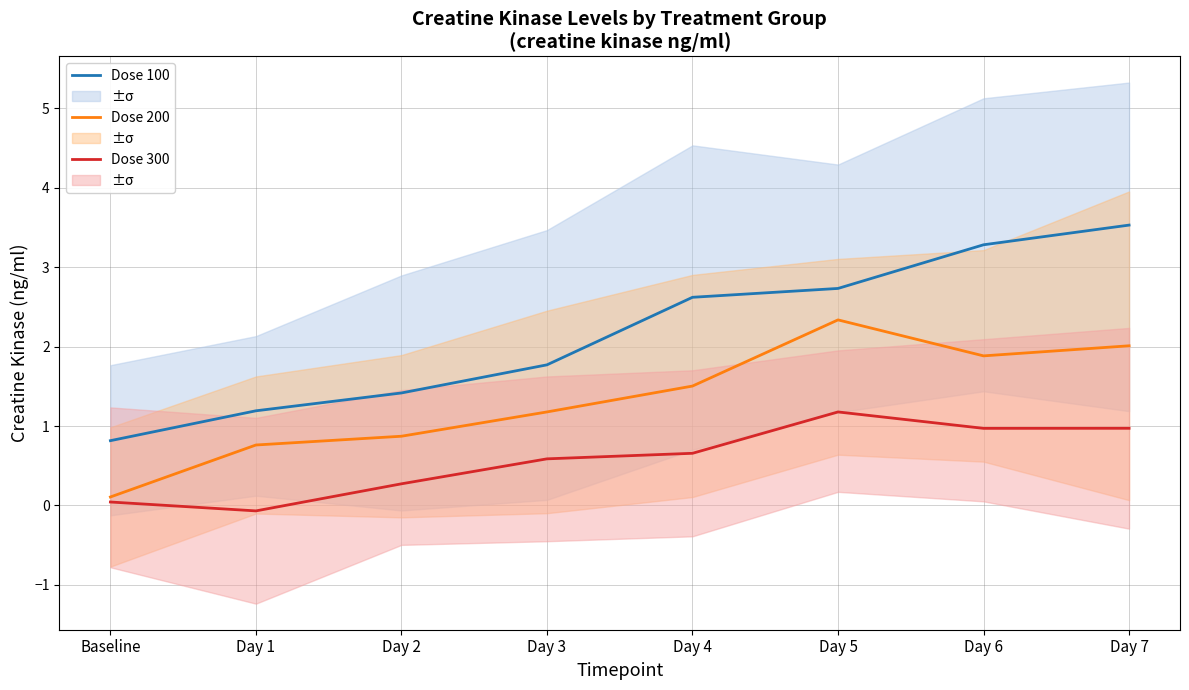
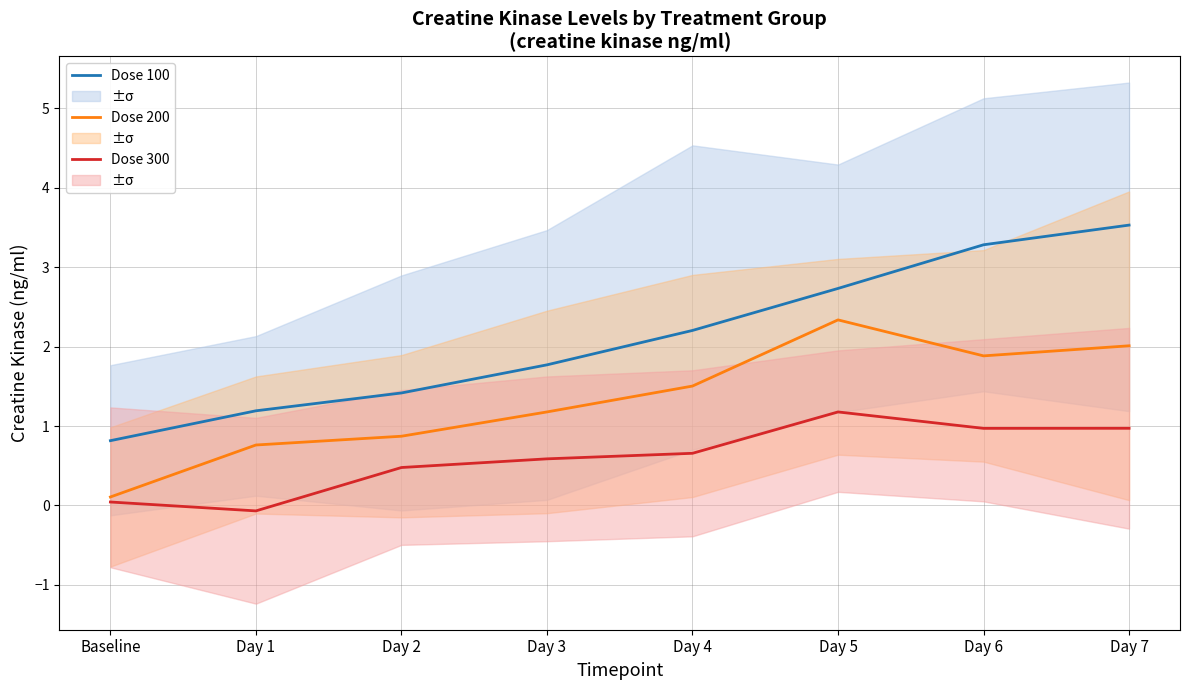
  {
    "Dose 100": {
      "Baseline": 0.8,
      "Day 1": 1.2,
      "Day 2": 1.4,
      "Day 3": 1.8,
-     "Day 4": 2.6,
+     "Day 4": 2.2,
      "Day 5": 2.7,
      "Day 6": 3.3,
      "Day 7": 3.5
    },
    "Dose 200": {
      "Baseline": 0.1,
      "Day 1": 0.8,
      "Day 2": 0.9,
      "Day 3": 1.2,
      "Day 4": 1.5,
      "Day 5": 2.3,
      "Day 6": 1.9,
      "Day 7": 2.0
    },
    "Dose 300": {
      "Baseline": 0.0,
      "Day 1": -0.1,
-     "Day 2": 0.3,
+     "Day 2": 0.5,
      "Day 3": 0.6,
      "Day 4": 0.7,
      "Day 5": 1.2,
      "Day 6": 1.0,
      "Day 7": 1.0
    }
  }
